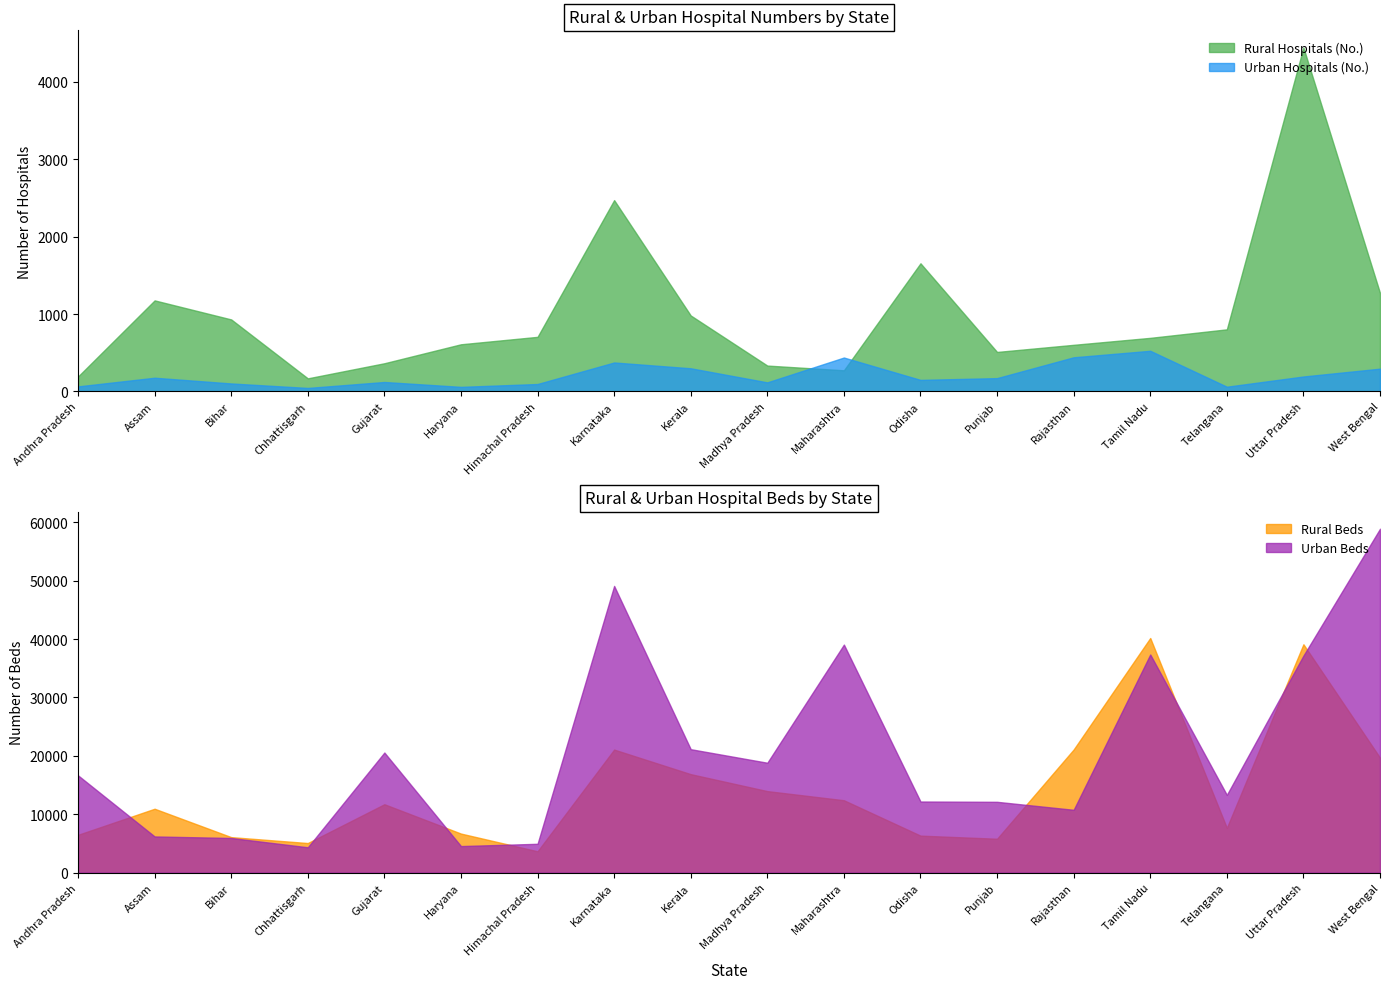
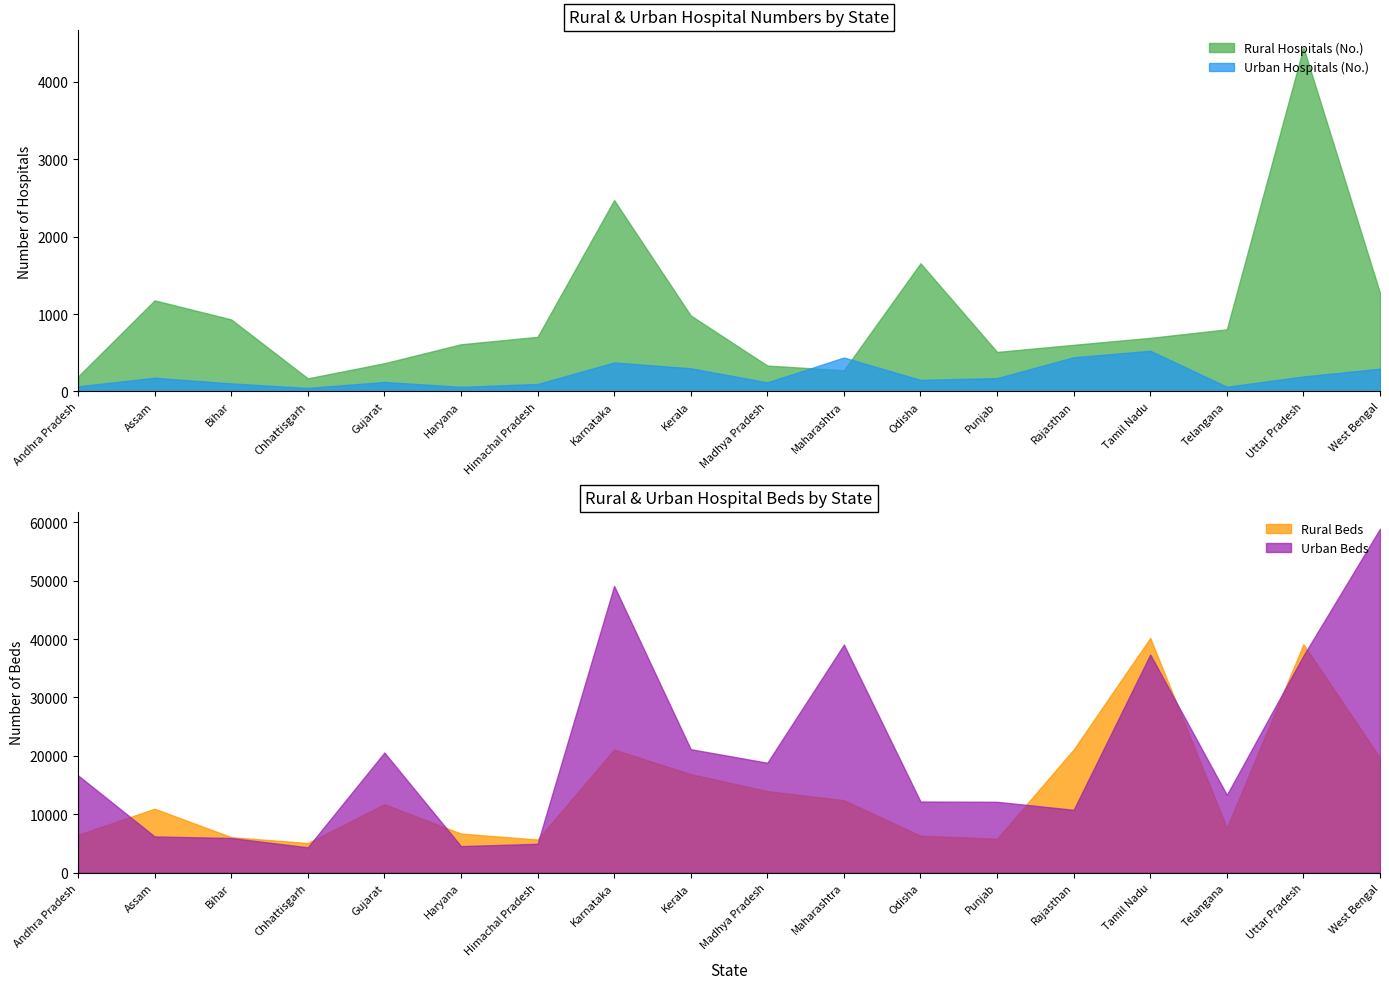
  {
    "Rural & Urban Hospital Numbers by State": {
      "Rural Hospitals (No.)": {
        "Andhra Pradesh": 200,
        "Assam": 1200,
        "Bihar": 900,
        "Chhattisgarh": 200,
        "Gujarat": 400,
        "Haryana": 600,
        "Himachal Pradesh": 700,
        "Karnataka": 2500,
        "Kerala": 1000,
        "Madhya Pradesh": 300,
        "Maharashtra": 300,
        "Odisha": 1700,
        "Punjab": 500,
        "Rajasthan": 600,
        "Tamil Nadu": 700,
        "Telangana": 800,
        "Uttar Pradesh": 4400,
        "West Bengal": 1300
      },
      "Urban Hospitals (No.)": {
        "Andhra Pradesh": 100,
        "Assam": 200,
        "Bihar": 100,
        "Chhattisgarh": 0,
        "Gujarat": 100,
        "Haryana": 100,
        "Himachal Pradesh": 100,
        "Karnataka": 400,
        "Kerala": 300,
        "Madhya Pradesh": 100,
        "Maharashtra": 400,
        "Odisha": 100,
        "Punjab": 200,
        "Rajasthan": 400,
        "Tamil Nadu": 500,
        "Telangana": 100,
        "Uttar Pradesh": 200,
        "West Bengal": 300
      }
    },
    "Rural & Urban Hospital Beds by State": {
      "Rural Beds": {
        "Andhra Pradesh": 6000,
        "Assam": 11000,
        "Chhattisgarh": 5000,
        "Gujarat": 12000,
        "Haryana": 7000,
-       "Himachal Pradesh": 4000,
+       "Himachal Pradesh": 6000,
        "Karnataka": 21000,
        "Kerala": 17000,
        "Madhya Pradesh": 14000,
        "Maharashtra": 12000,
        "Odisha": 6000,
        "Punjab": 6000,
        "Rajasthan": 21000,
        "Tamil Nadu": 40000,
        "Telangana": 8000,
        "Uttar Pradesh": 39000,
        "West Bengal": 20000
      },
      "Urban Beds": {
        "Andhra Pradesh": 17000,
        "Assam": 6000,
        "Chhattisgarh": 4000,
        "Gujarat": 21000,
        "Haryana": 5000,
        "Himachal Pradesh": 5000,
        "Karnataka": 49000,
        "Kerala": 21000,
        "Madhya Pradesh": 19000,
        "Maharashtra": 39000,
        "Odisha": 12000,
        "Punjab": 12000,
        "Rajasthan": 11000,
        "Tamil Nadu": 37000,
        "Telangana": 13000,
        "Uttar Pradesh": 37000,
        "West Bengal": 59000
      }
    }
  }
